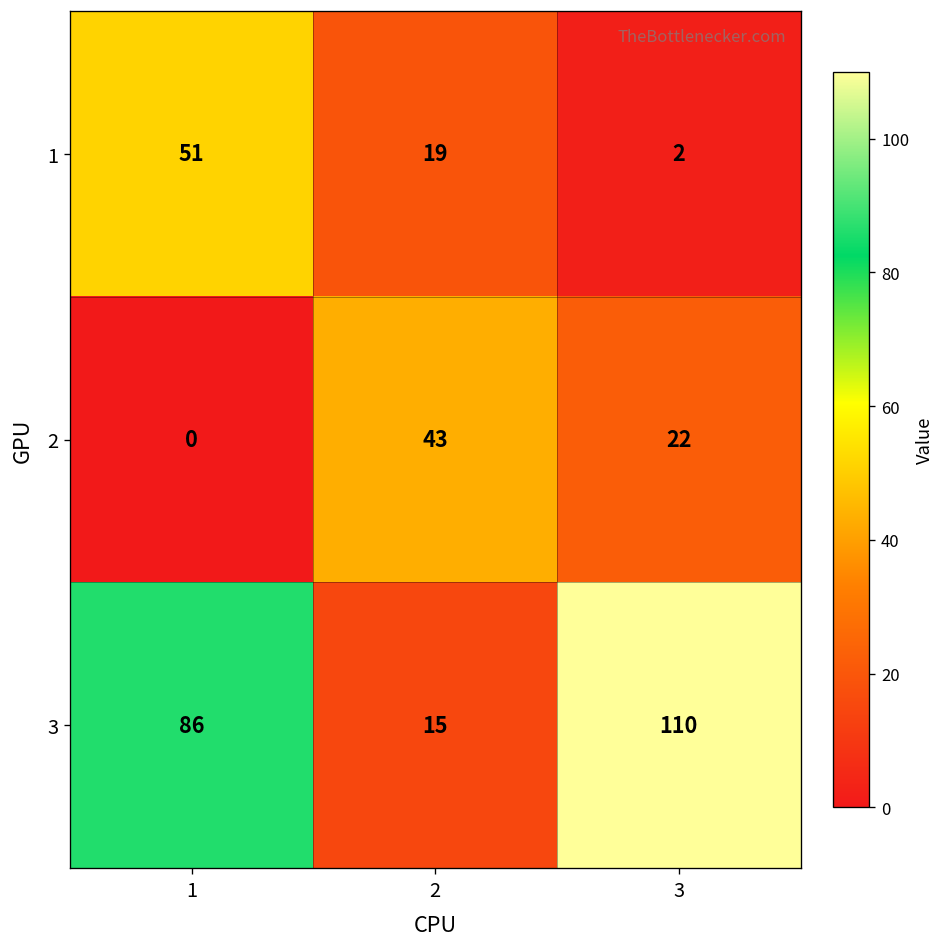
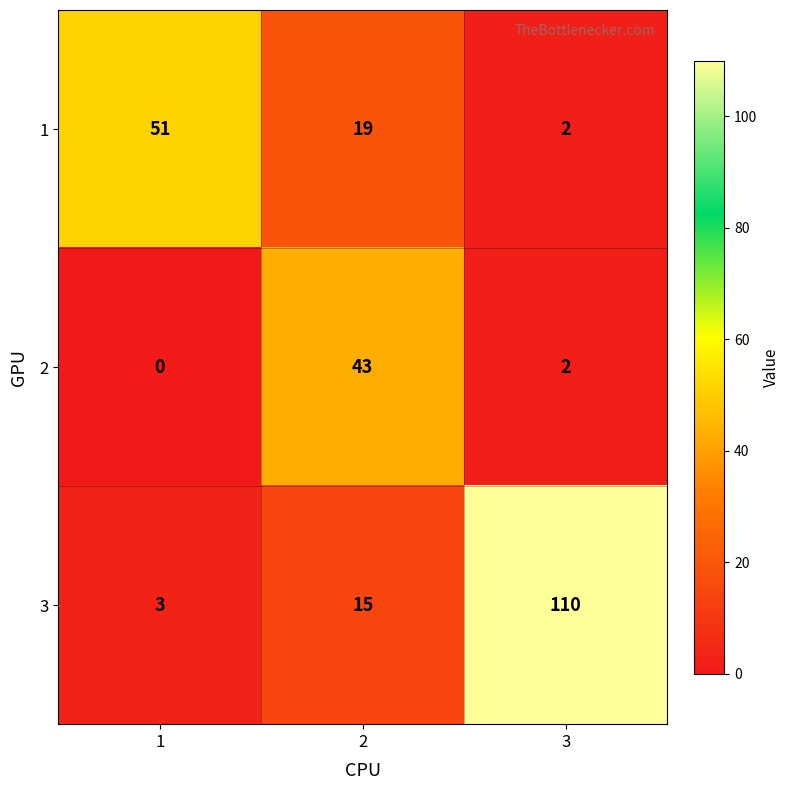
  {
    "1": {
      "1": 51,
      "2": 19
    },
    "2": {
      "1": 0,
      "2": 43,
-     "3": 22
+     "3": 2
    },
    "3": {
-     "1": 86,
+     "1": 3,
      "2": 15,
      "3": 110
    }
  }
